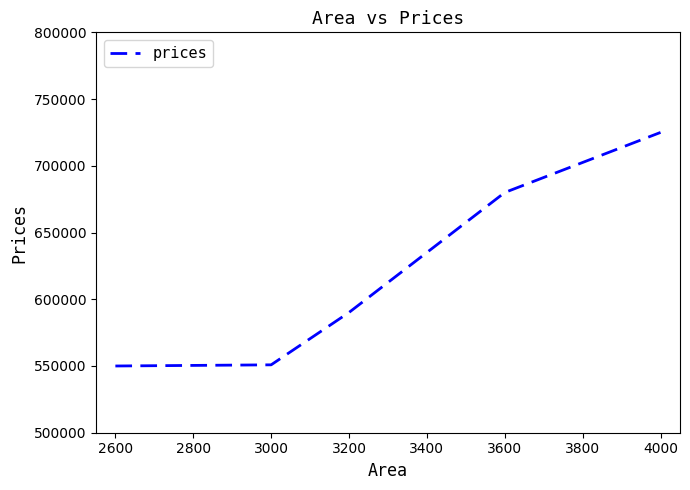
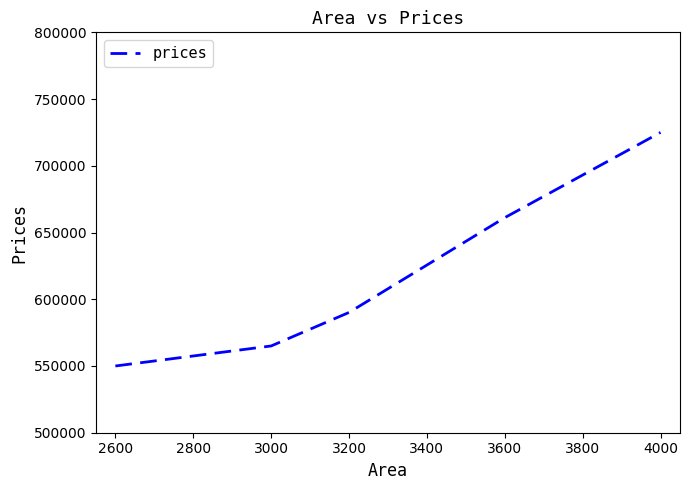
  {
    "2600": 550000,
-   "3000": 551000,
+   "3000": 565000,
    "3200": 590000,
-   "3600": 680000,
+   "3600": 661000,
    "4000": 725000
  }
